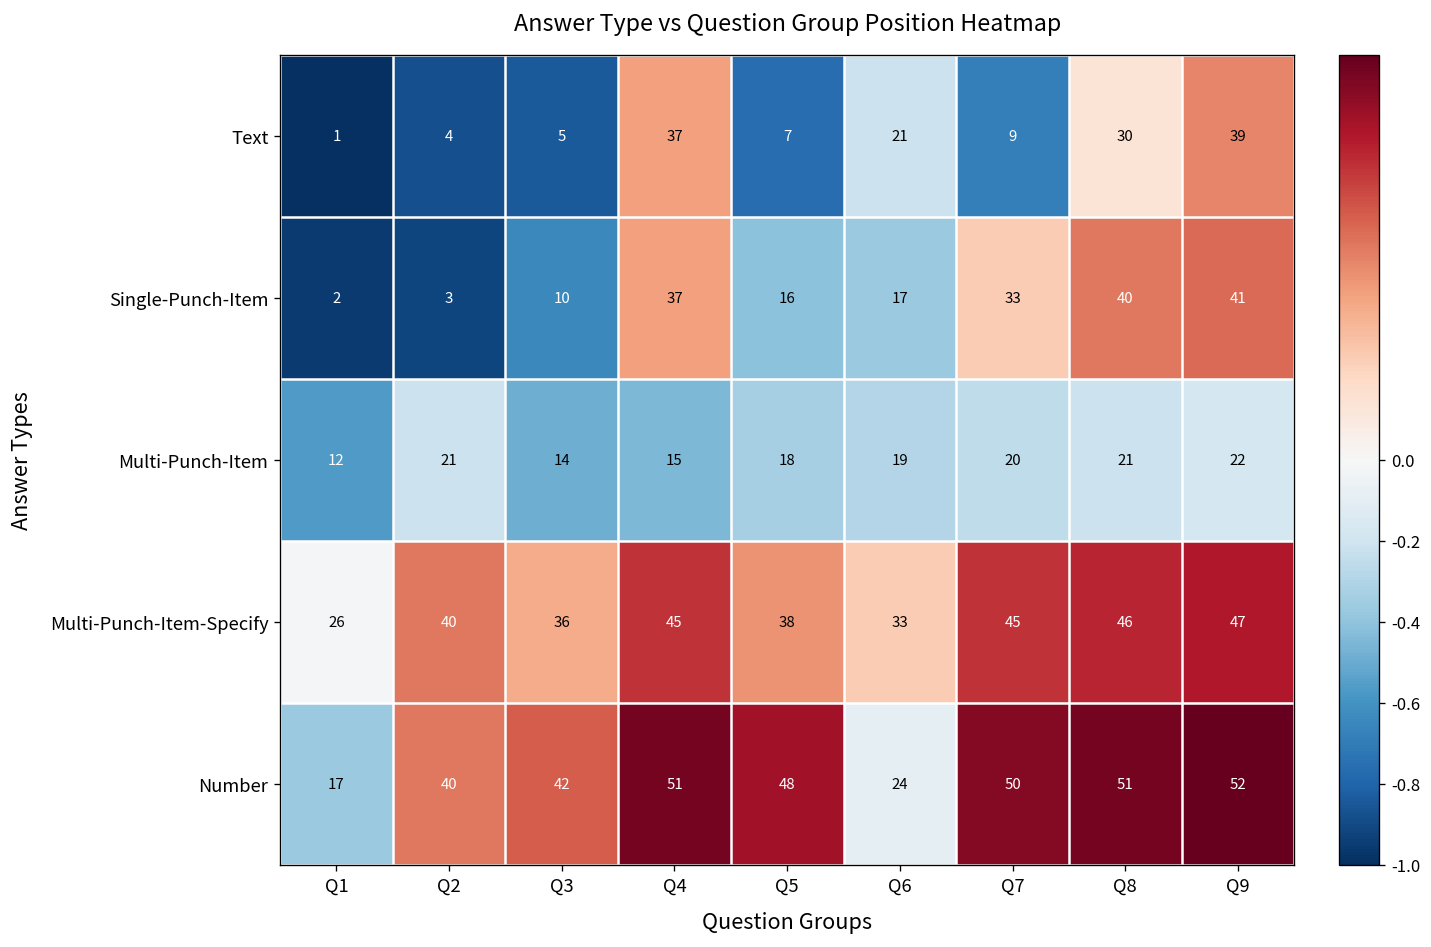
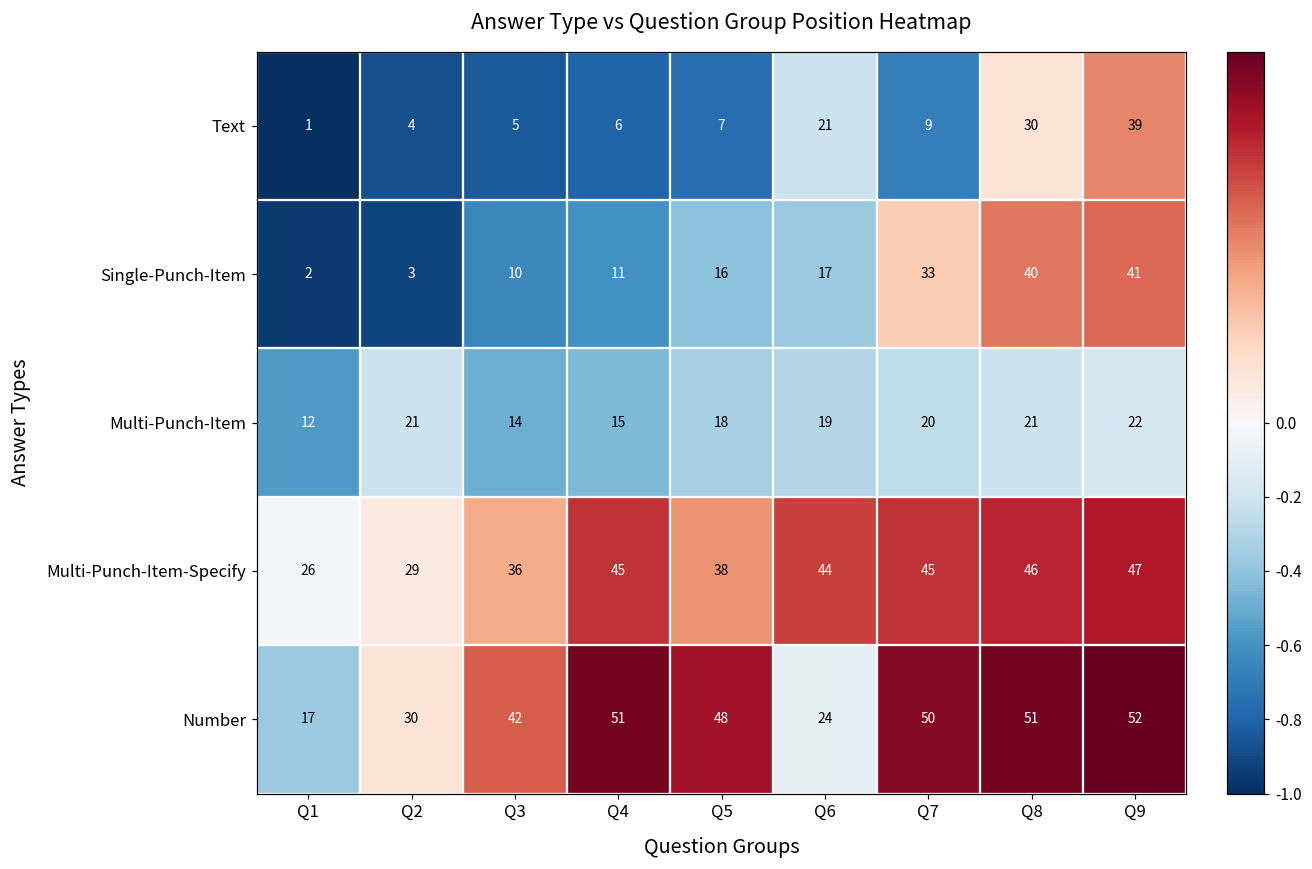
  {
    "Text": {
      "Q1": 1,
      "Q2": 4,
      "Q3": 5,
-     "Q4": 37,
+     "Q4": 6,
      "Q5": 7,
      "Q6": 21,
      "Q7": 9,
      "Q8": 30,
      "Q9": 39
    },
    "Single-Punch-Item": {
      "Q1": 2,
      "Q2": 3,
      "Q3": 10,
-     "Q4": 37,
+     "Q4": 11,
      "Q5": 16,
      "Q6": 17,
      "Q7": 33,
      "Q8": 40,
      "Q9": 41
    },
    "Multi-Punch-Item": {
      "Q1": 12,
      "Q2": 21,
      "Q3": 14,
      "Q4": 15,
      "Q5": 18,
      "Q6": 19,
      "Q7": 20,
      "Q8": 21,
      "Q9": 22
    },
    "Multi-Punch-Item-Specify": {
      "Q1": 26,
-     "Q2": 40,
+     "Q2": 29,
      "Q3": 36,
      "Q4": 45,
      "Q5": 38,
-     "Q6": 33,
+     "Q6": 44,
      "Q7": 45,
      "Q8": 46,
      "Q9": 47
    },
    "Number": {
      "Q1": 17,
-     "Q2": 40,
+     "Q2": 30,
      "Q3": 42,
      "Q4": 51,
      "Q5": 48,
      "Q6": 24,
      "Q7": 50,
      "Q8": 51,
      "Q9": 52
    }
  }
